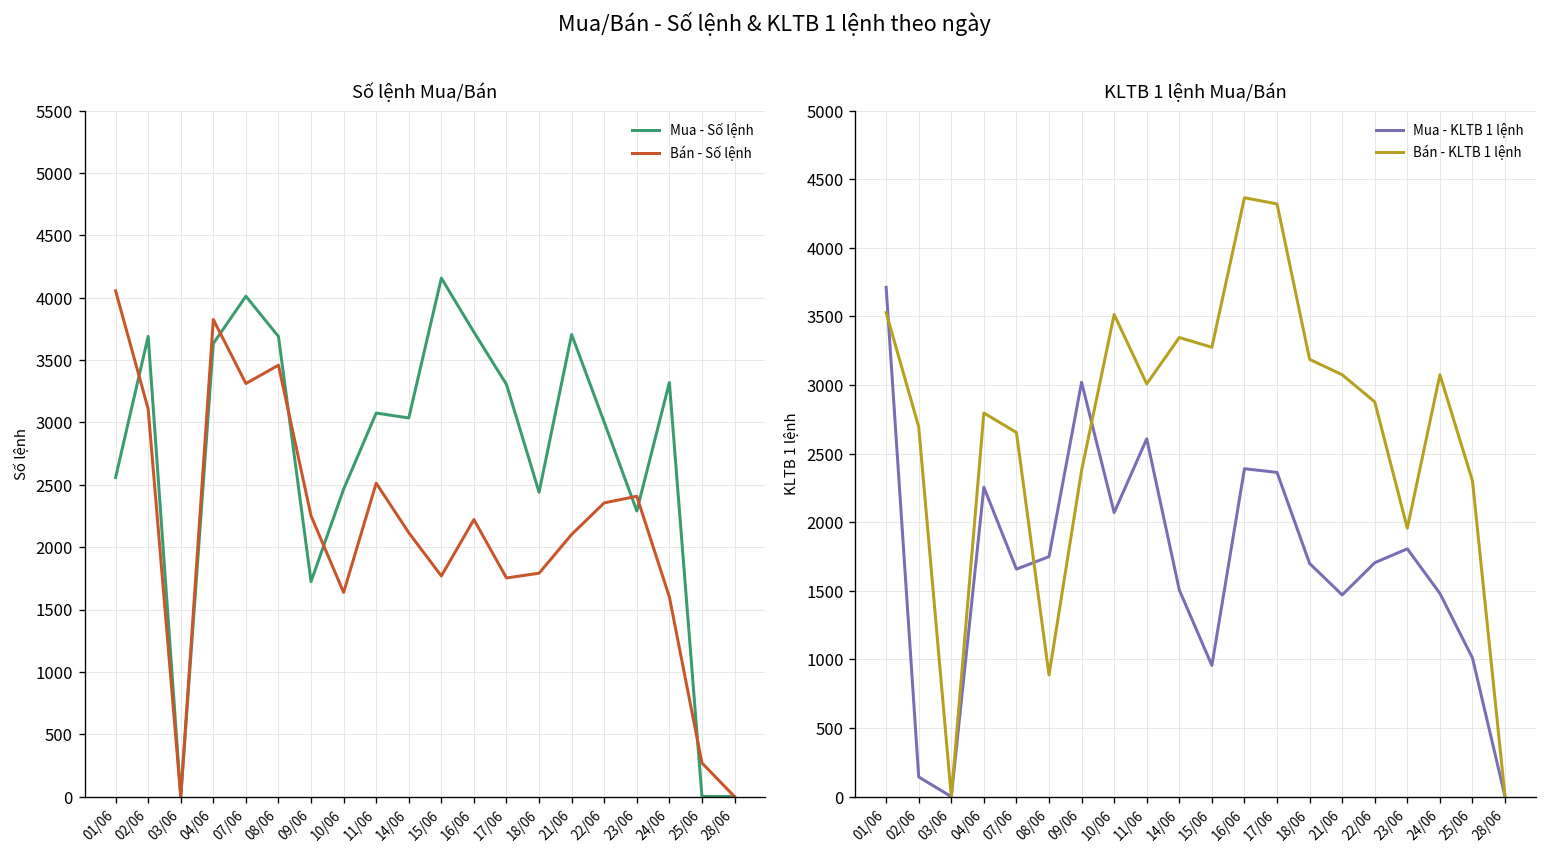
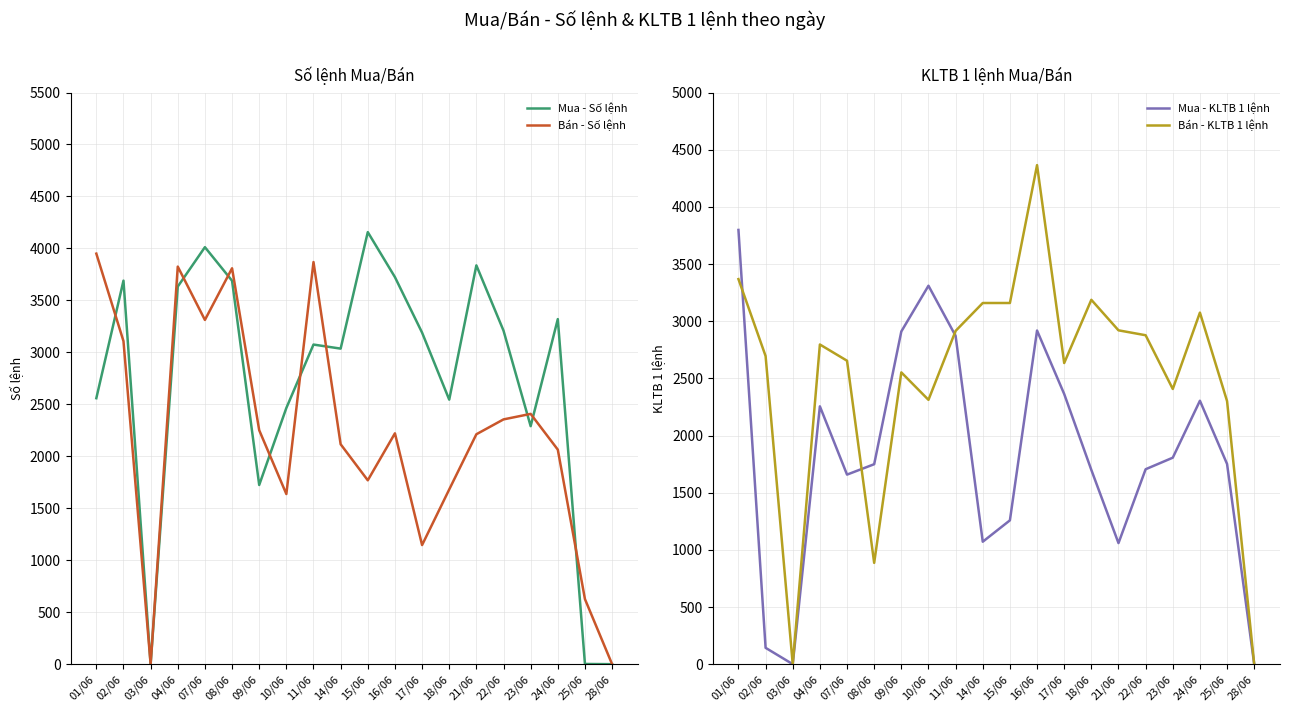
  {
    "Số lệnh Mua/Bán": {
      "Mua - Số lệnh": {
        "01/06": 2560,
        "02/06": 3690,
        "04/06": 3630,
        "07/06": 4010,
        "08/06": 3690,
        "09/06": 1720,
        "10/06": 2470,
        "11/06": 3080,
        "14/06": 3040,
        "15/06": 4160,
        "16/06": 3720,
-       "17/06": 3300,
-       "18/06": 2440,
-       "21/06": 3710,
-       "22/06": 3000,
+       "17/06": 3190,
+       "18/06": 2550,
+       "21/06": 3840,
+       "22/06": 3210,
        "23/06": 2290,
        "24/06": 3320,
        "25/06": 0
      },
      "Bán - Số lệnh": {
-       "01/06": 4060,
+       "01/06": 3950,
        "02/06": 3110,
        "04/06": 3830,
        "07/06": 3310,
-       "08/06": 3460,
+       "08/06": 3810,
        "09/06": 2250,
        "10/06": 1640,
-       "11/06": 2510,
+       "11/06": 3870,
        "14/06": 2120,
        "15/06": 1770,
        "16/06": 2220,
-       "17/06": 1750,
-       "18/06": 1790,
-       "21/06": 2100,
+       "17/06": 1150,
+       "18/06": 1680,
+       "21/06": 2210,
        "22/06": 2360,
        "23/06": 2410,
-       "24/06": 1600,
-       "25/06": 270
+       "24/06": 2060,
+       "25/06": 630
      }
    },
    "KLTB 1 lệnh Mua/Bán": {
      "Mua - KLTB 1 lệnh": {
-       "01/06": 3710,
+       "01/06": 3800,
        "02/06": 140,
        "04/06": 2260,
        "07/06": 1660,
        "08/06": 1750,
-       "09/06": 3020,
-       "10/06": 2070,
-       "11/06": 2610,
-       "14/06": 1510,
-       "15/06": 960,
-       "16/06": 2390,
+       "09/06": 2910,
+       "10/06": 3310,
+       "11/06": 2870,
+       "14/06": 1070,
+       "15/06": 1260,
+       "16/06": 2920,
        "17/06": 2360,
        "18/06": 1700,
-       "21/06": 1470,
+       "21/06": 1060,
        "22/06": 1710,
        "23/06": 1810,
-       "24/06": 1480,
-       "25/06": 1010
+       "24/06": 2300,
+       "25/06": 1750
      },
      "Bán - KLTB 1 lệnh": {
-       "01/06": 3530,
+       "01/06": 3370,
        "02/06": 2700,
        "04/06": 2800,
        "07/06": 2650,
        "08/06": 890,
-       "09/06": 2380,
-       "10/06": 3510,
-       "11/06": 3010,
-       "14/06": 3350,
-       "15/06": 3280,
+       "09/06": 2550,
+       "10/06": 2310,
+       "11/06": 2920,
+       "14/06": 3160,
+       "15/06": 3160,
        "16/06": 4370,
-       "17/06": 4320,
+       "17/06": 2630,
        "18/06": 3190,
-       "21/06": 3080,
+       "21/06": 2920,
        "22/06": 2880,
-       "23/06": 1960,
+       "23/06": 2410,
        "24/06": 3080,
        "25/06": 2300
      }
    }
  }
